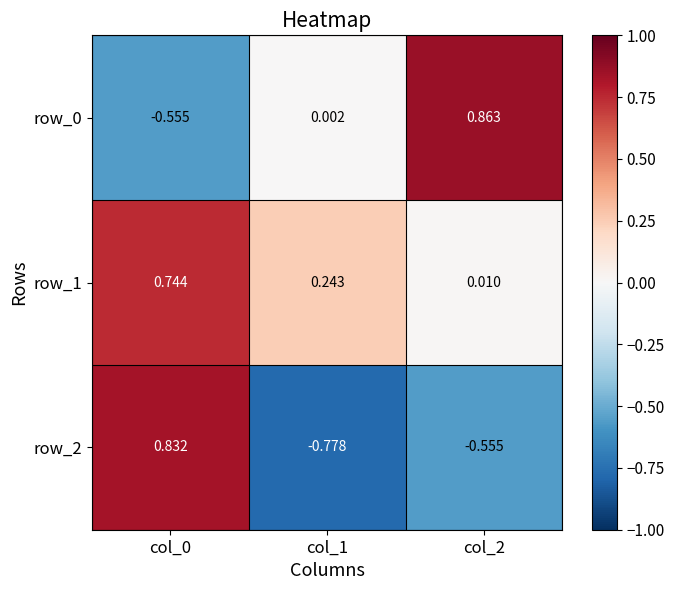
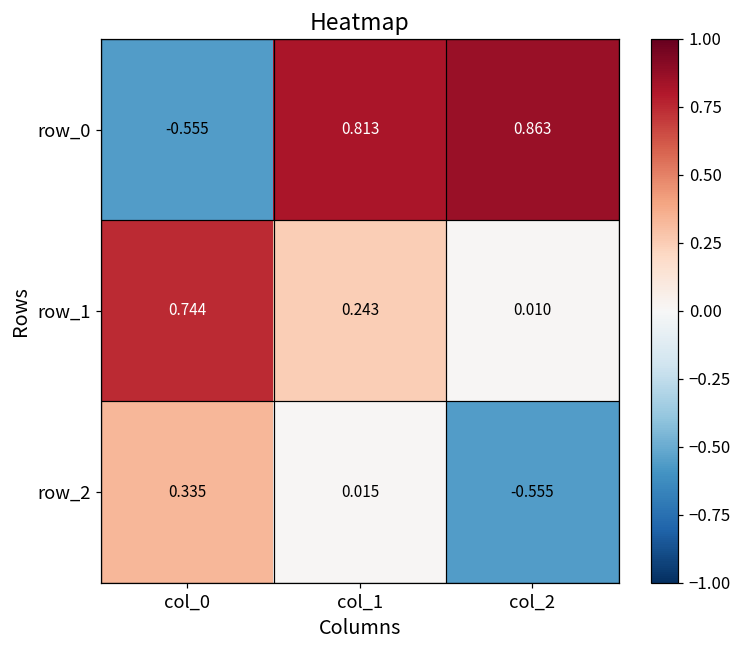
  {
    "row_0": {
      "col_0": -0.555,
-     "col_1": 0.002,
+     "col_1": 0.813,
      "col_2": 0.863
    },
    "row_1": {
      "col_0": 0.744,
      "col_1": 0.243,
      "col_2": 0.010
    },
    "row_2": {
-     "col_0": 0.832,
-     "col_1": -0.778,
+     "col_0": 0.335,
+     "col_1": 0.015,
      "col_2": -0.555
    }
  }
